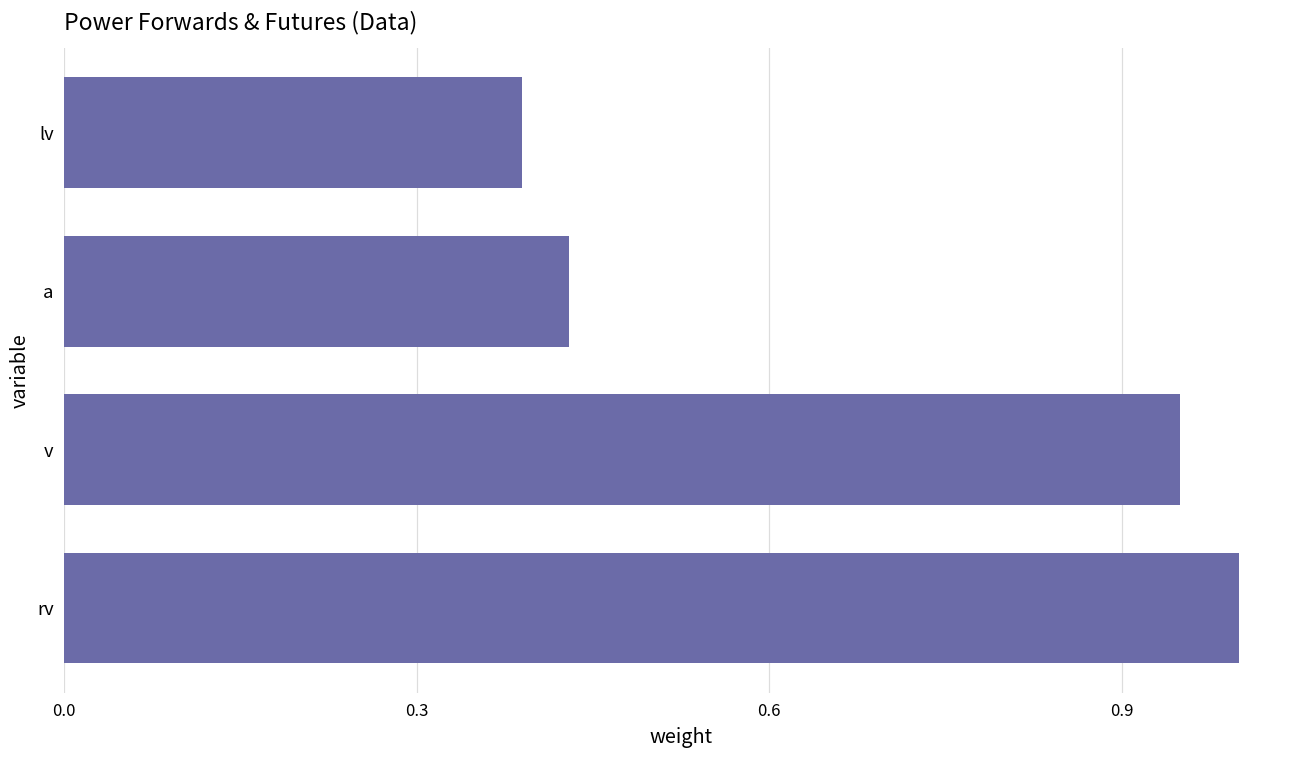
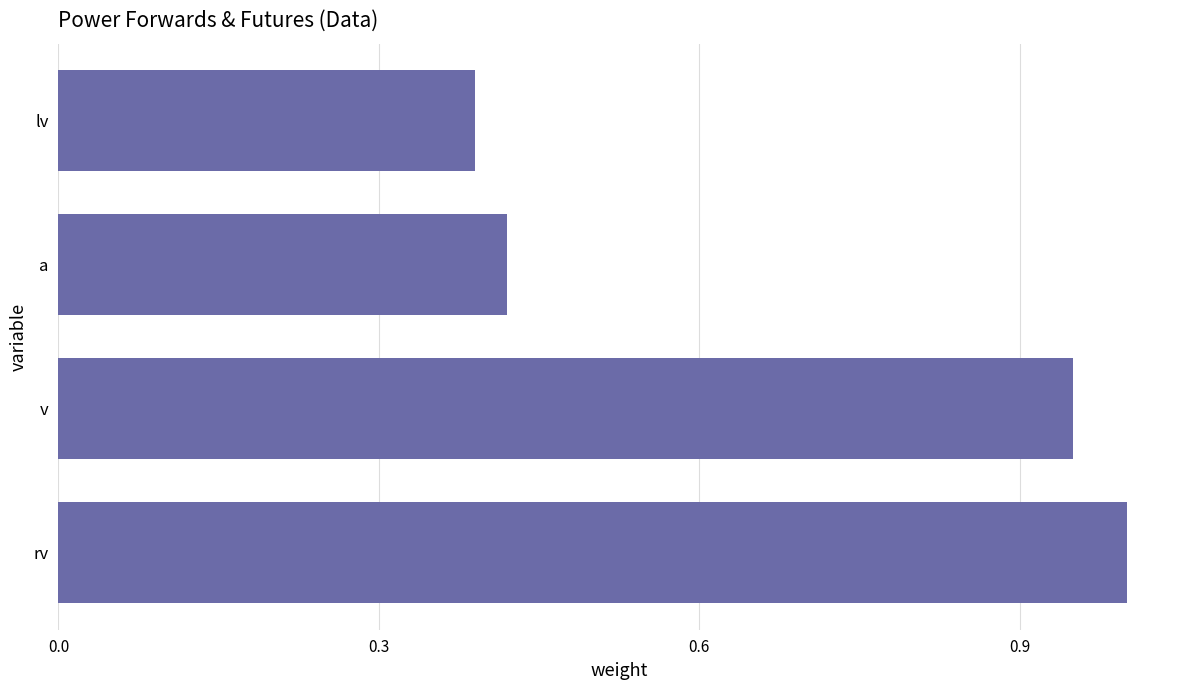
  {
    "lv": 0.39,
-   "a": 0.43,
+   "a": 0.42,
    "v": 0.95,
    "rv": 1.00
  }
